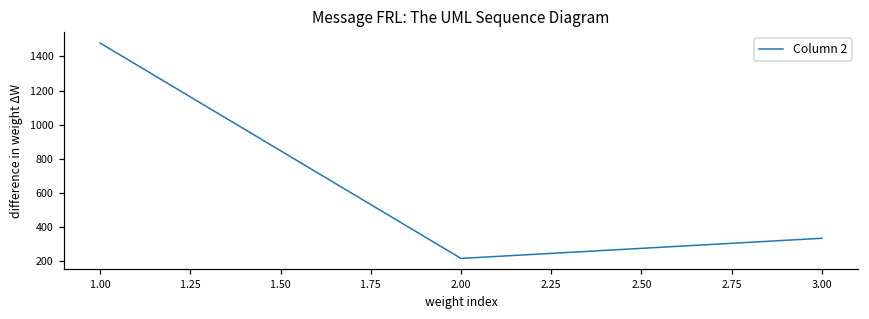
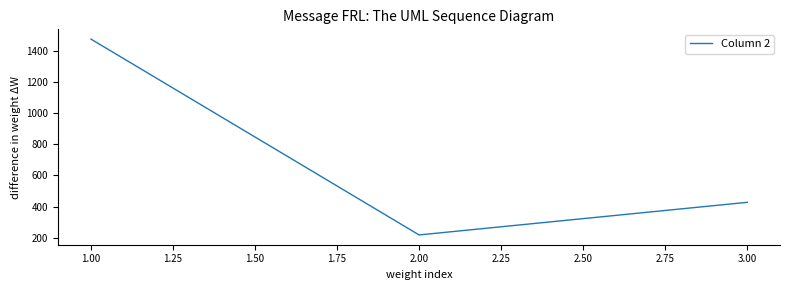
  {
    "1.00": 1480,
    "2.00": 220,
-   "3.00": 340
+   "3.00": 430
  }
